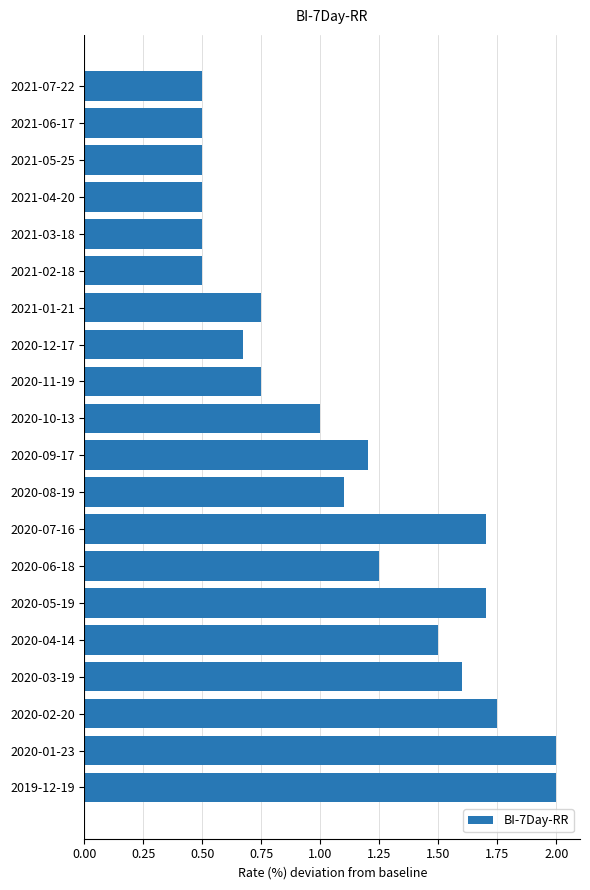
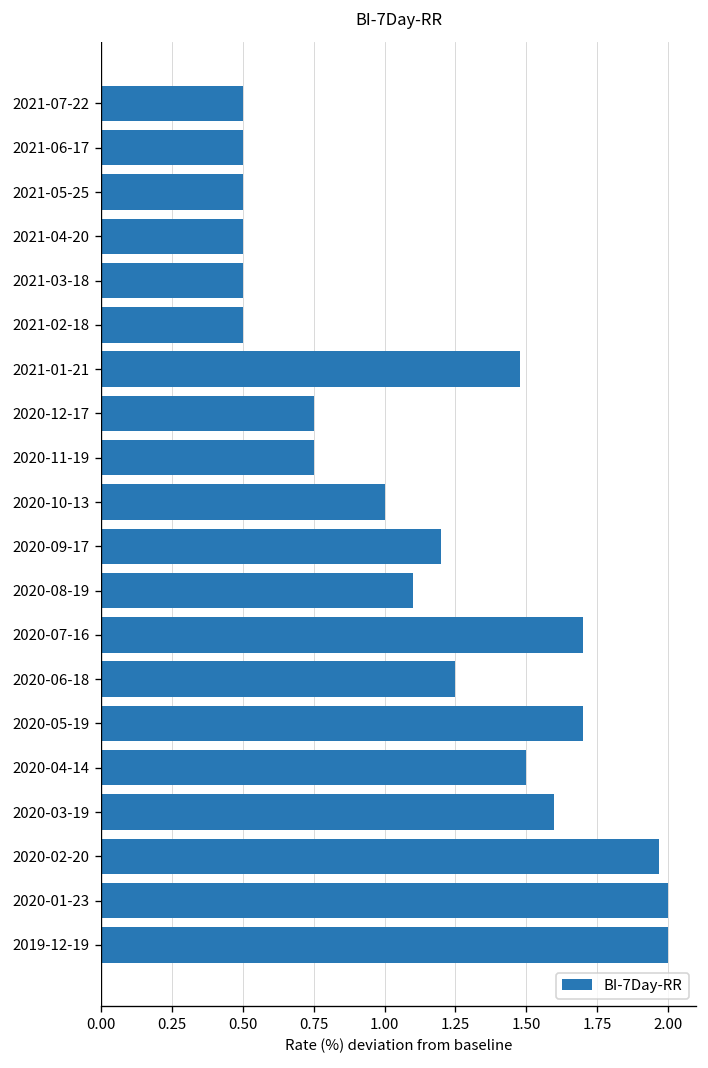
  {
    "2021-07-22": 0.50,
    "2021-06-17": 0.50,
    "2021-05-25": 0.50,
    "2021-04-20": 0.50,
    "2021-03-18": 0.50,
    "2021-02-18": 0.50,
-   "2021-01-21": 0.75,
-   "2020-12-17": 0.67,
+   "2021-01-21": 1.48,
+   "2020-12-17": 0.75,
    "2020-11-19": 0.75,
    "2020-10-13": 1.00,
    "2020-09-17": 1.20,
    "2020-08-19": 1.10,
    "2020-07-16": 1.70,
    "2020-06-18": 1.25,
    "2020-05-19": 1.70,
    "2020-04-14": 1.50,
    "2020-03-19": 1.60,
-   "2020-02-20": 1.75,
+   "2020-02-20": 1.97,
    "2020-01-23": 2.00,
    "2019-12-19": 2.00
  }
